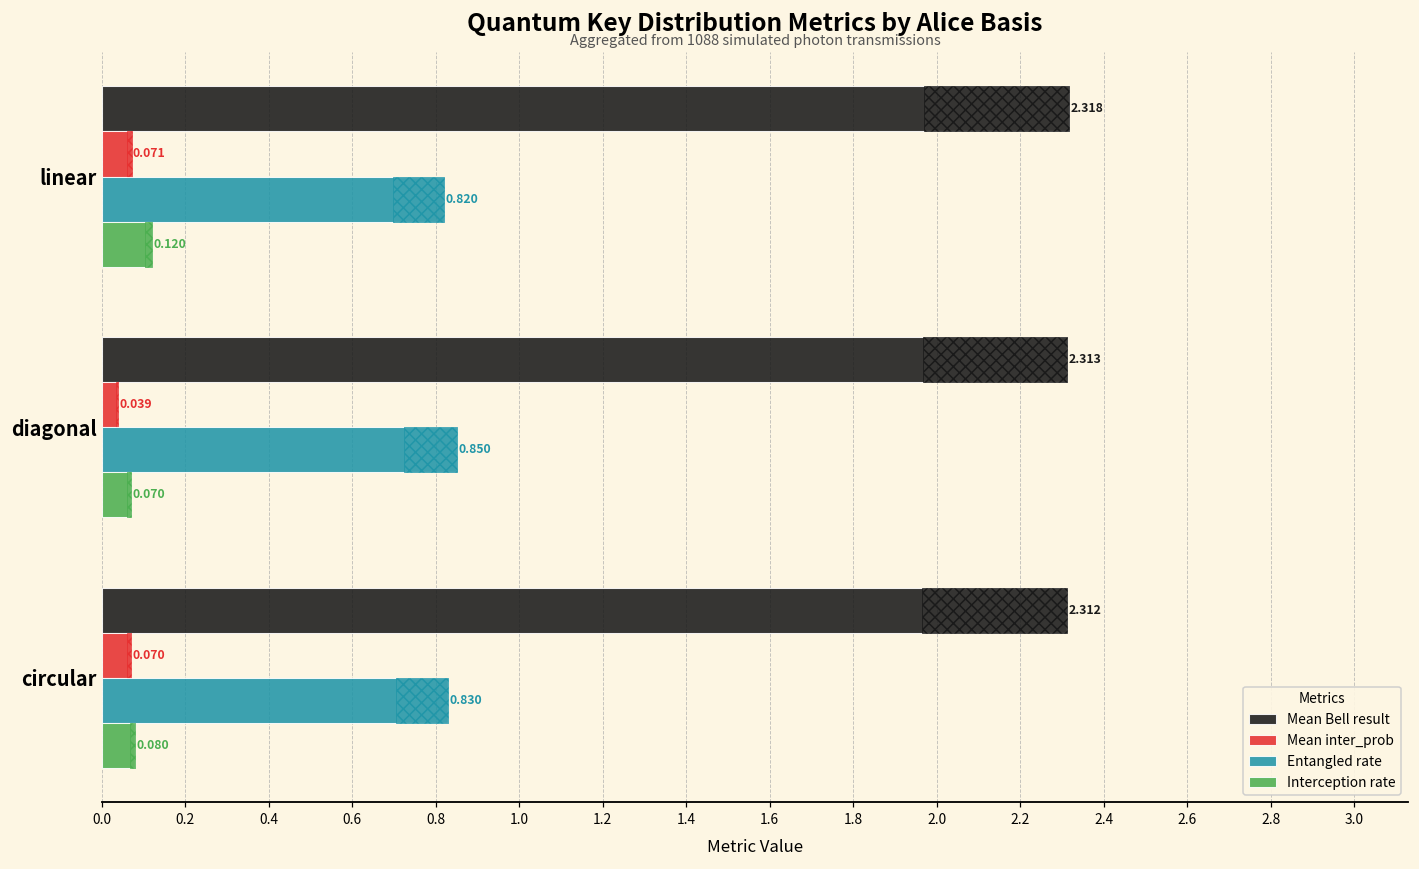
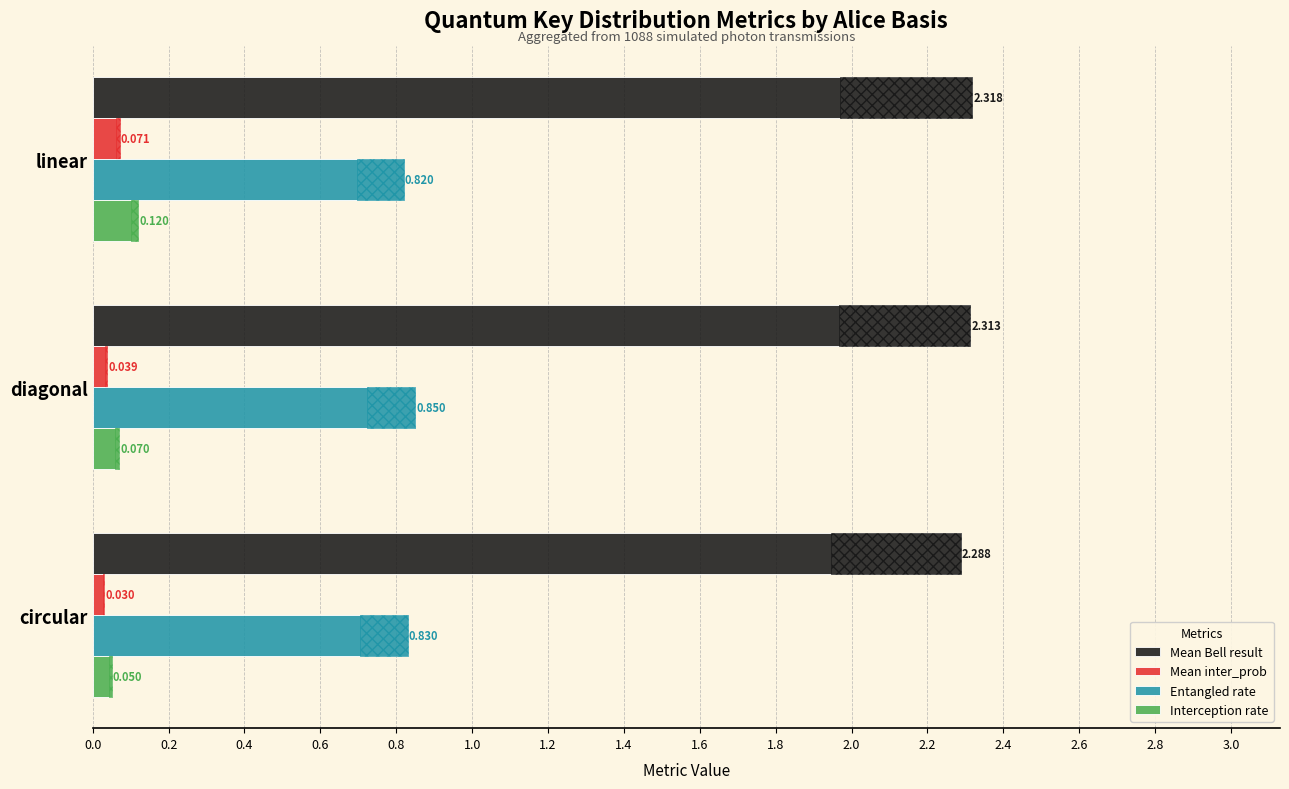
  {
    "Mean Bell result": {
      "linear": 2.318,
      "diagonal": 2.313,
-     "circular": 2.312
+     "circular": 2.288
    },
    "Mean inter_prob": {
      "linear": 0.071,
      "diagonal": 0.039,
-     "circular": 0.070
+     "circular": 0.030
    },
    "Entangled rate": {
      "linear": 0.820,
      "diagonal": 0.850,
      "circular": 0.830
    },
    "Interception rate": {
      "linear": 0.120,
      "diagonal": 0.070,
-     "circular": 0.080
+     "circular": 0.050
    }
  }
